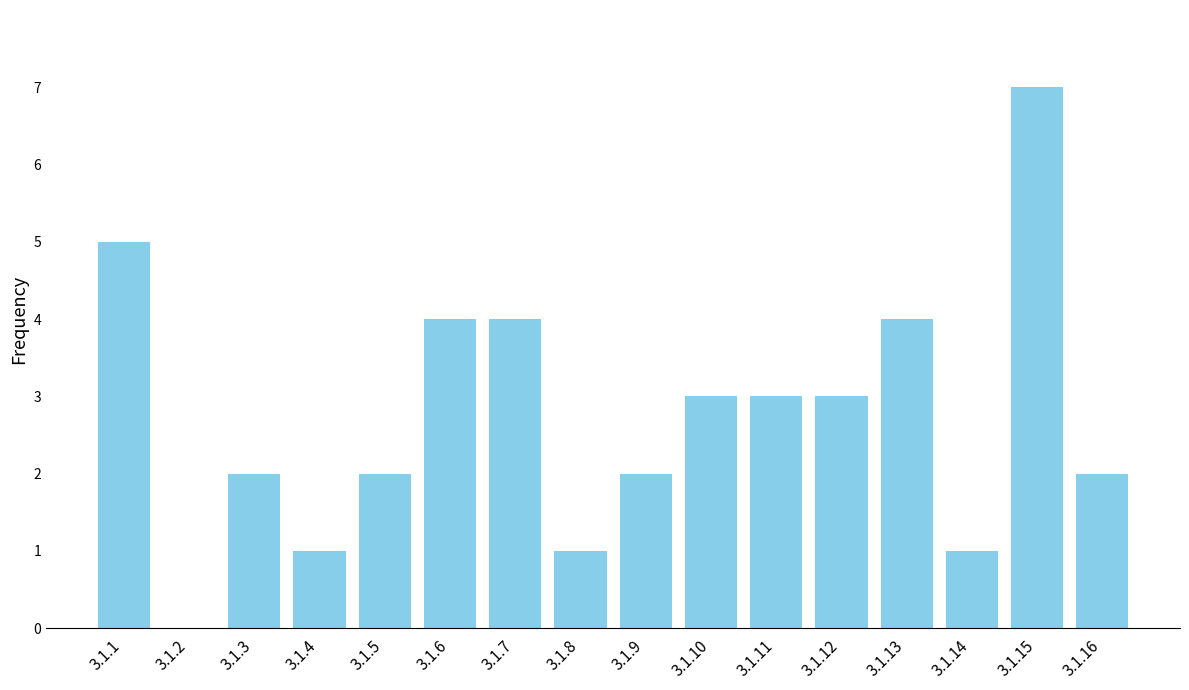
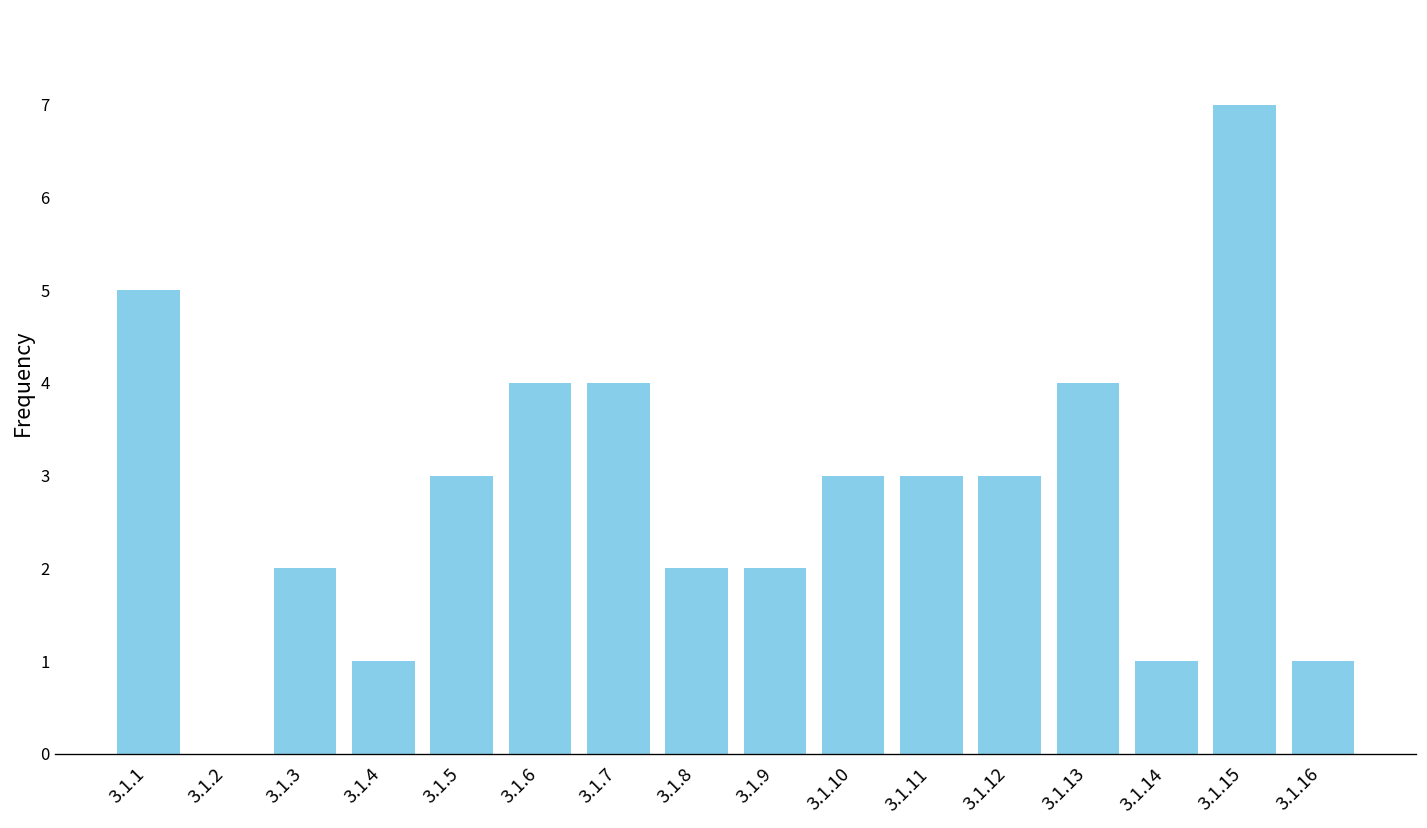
  {
    "3.1.1": 5,
    "3.1.2": 0,
    "3.1.3": 2,
    "3.1.4": 1,
-   "3.1.5": 2,
+   "3.1.5": 3,
    "3.1.6": 4,
    "3.1.7": 4,
-   "3.1.8": 1,
+   "3.1.8": 2,
    "3.1.9": 2,
    "3.1.10": 3,
    "3.1.11": 3,
    "3.1.12": 3,
    "3.1.13": 4,
    "3.1.14": 1,
    "3.1.15": 7,
-   "3.1.16": 2
+   "3.1.16": 1
  }
